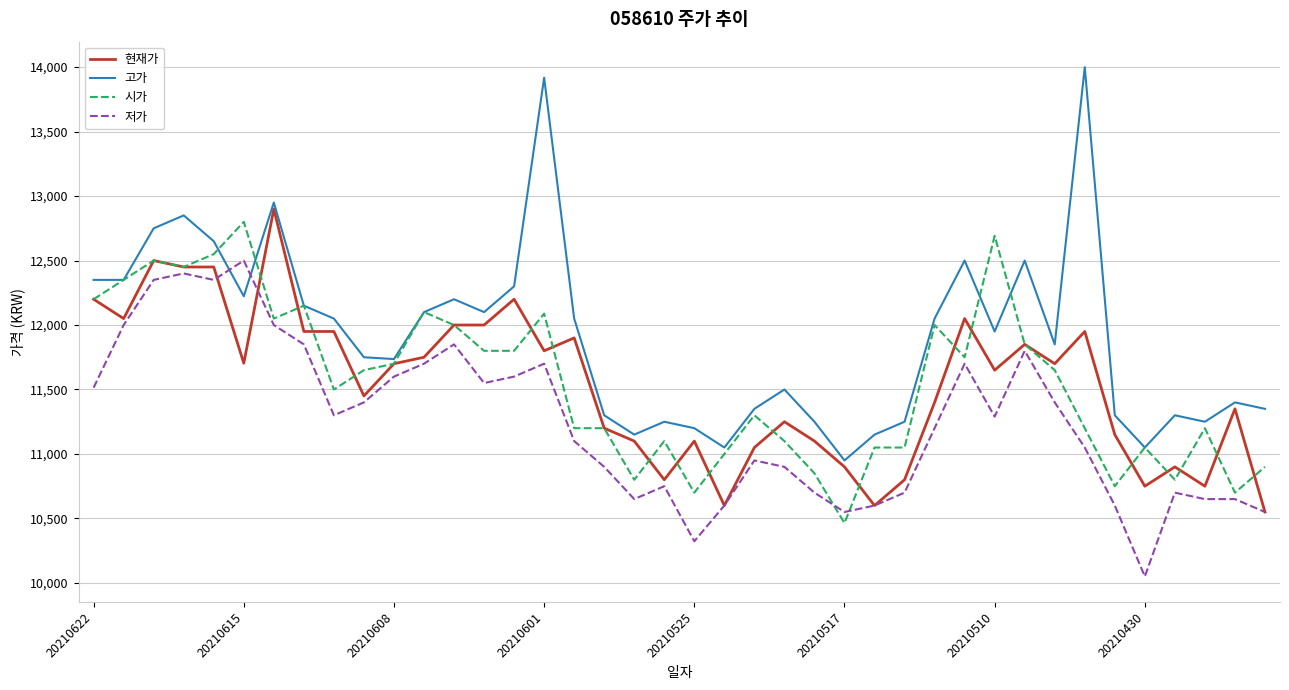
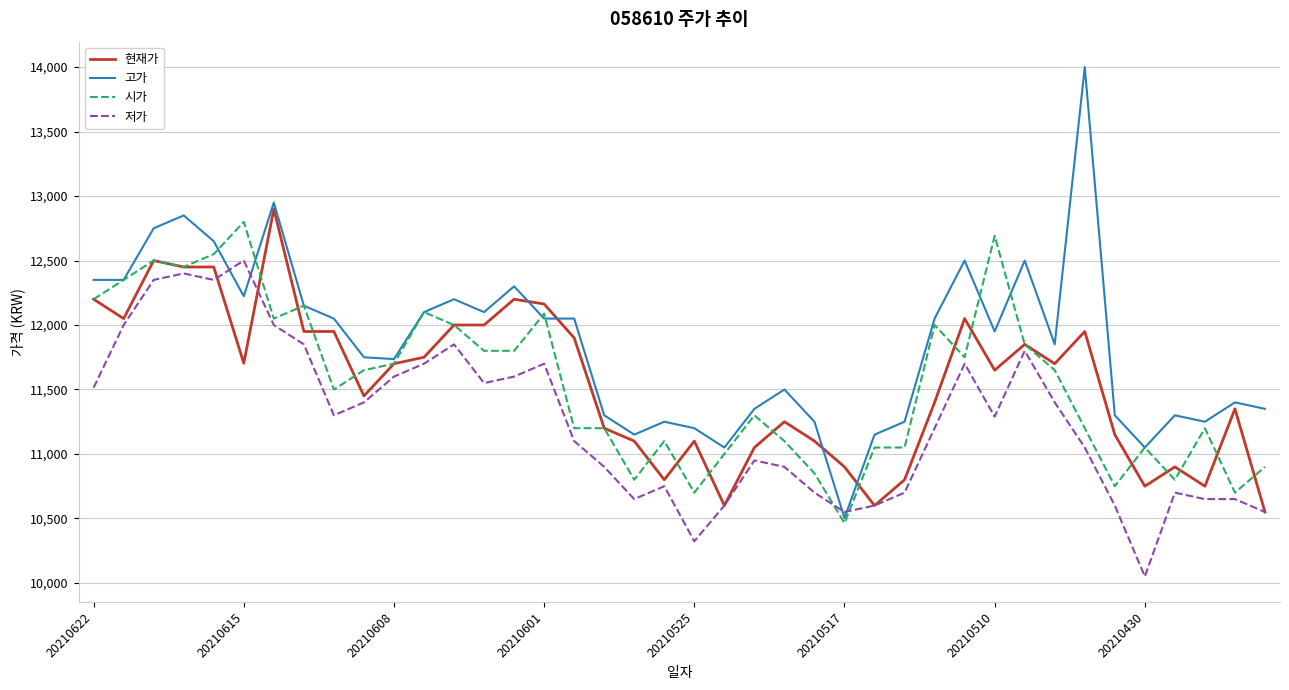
  {
    "현재가": {
      "20210615": "11,700",
-     "20210601": "11,800",
+     "20210601": "12,160",
      "20210525": "11,100",
      "20210517": "10,900",
      "20210510": "11,650",
      "20210430": "10,750"
    },
    "고가": {
      "20210622": "12,350",
      "20210615": "12,220",
      "20210608": "11,740",
-     "20210601": "13,920",
+     "20210601": "12,050",
      "20210525": "11,200",
-     "20210517": "10,950",
+     "20210517": "10,500",
      "20210510": "11,950"
    },
    "시가": {
      "20210615": "12,800",
      "20210601": "12,090",
      "20210525": "10,700",
      "20210517": "10,460",
      "20210510": "12,690"
    },
    "저가": {
      "20210622": "11,510",
      "20210615": "12,500",
      "20210608": "11,600",
      "20210601": "11,700",
      "20210525": "10,320",
      "20210517": "10,550",
      "20210510": "11,290",
      "20210430": "10,050"
    }
  }
